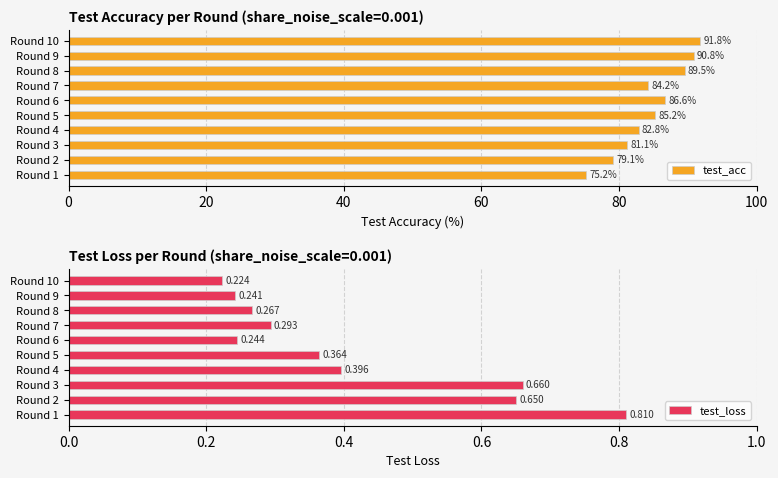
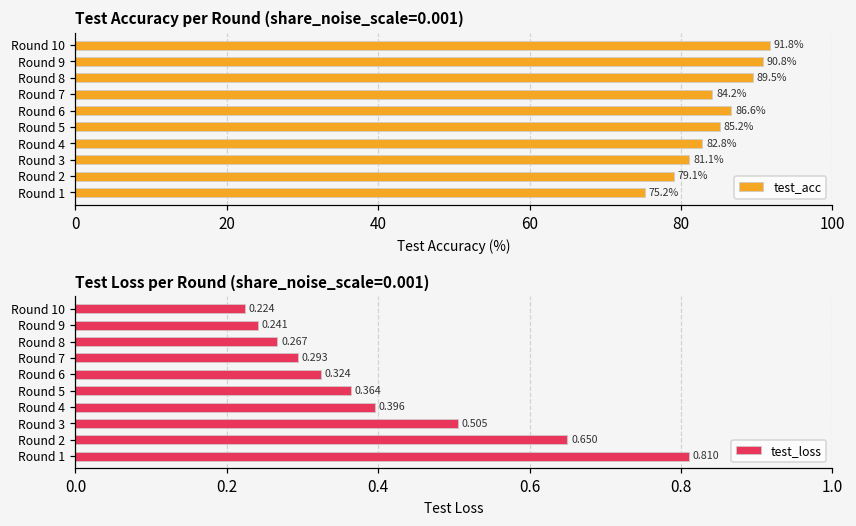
  {
    "Test Accuracy per Round (share_noise_scale=0.001)": {
      "Round 10": "91.8%",
      "Round 9": "90.8%",
      "Round 8": "89.5%",
      "Round 7": "84.2%",
      "Round 6": "86.6%",
      "Round 5": "85.2%",
      "Round 4": "82.8%",
      "Round 3": "81.1%",
      "Round 2": "79.1%",
      "Round 1": "75.2%"
    },
    "Test Loss per Round (share_noise_scale=0.001)": {
      "Round 10": "0.224",
      "Round 9": "0.241",
      "Round 8": "0.267",
      "Round 7": "0.293",
-     "Round 6": "0.244",
+     "Round 6": "0.324",
      "Round 5": "0.364",
      "Round 4": "0.396",
-     "Round 3": "0.660",
+     "Round 3": "0.505",
      "Round 2": "0.650",
      "Round 1": "0.810"
    }
  }
